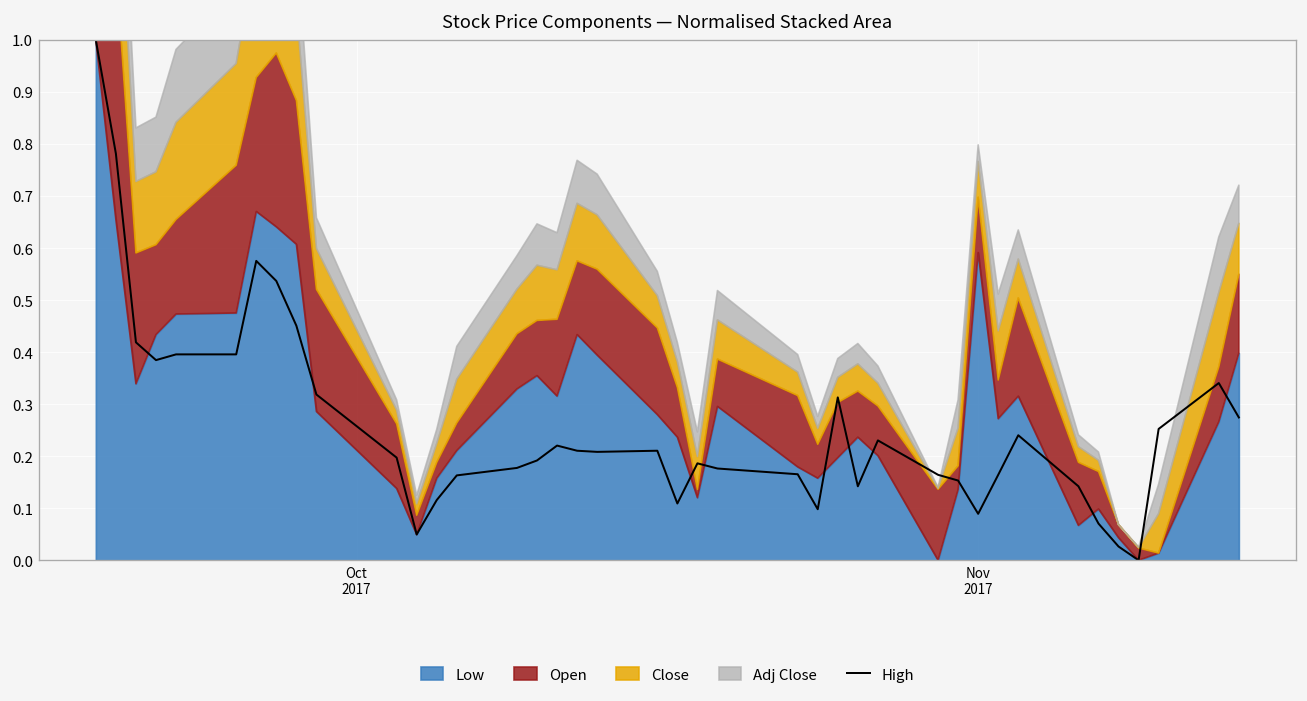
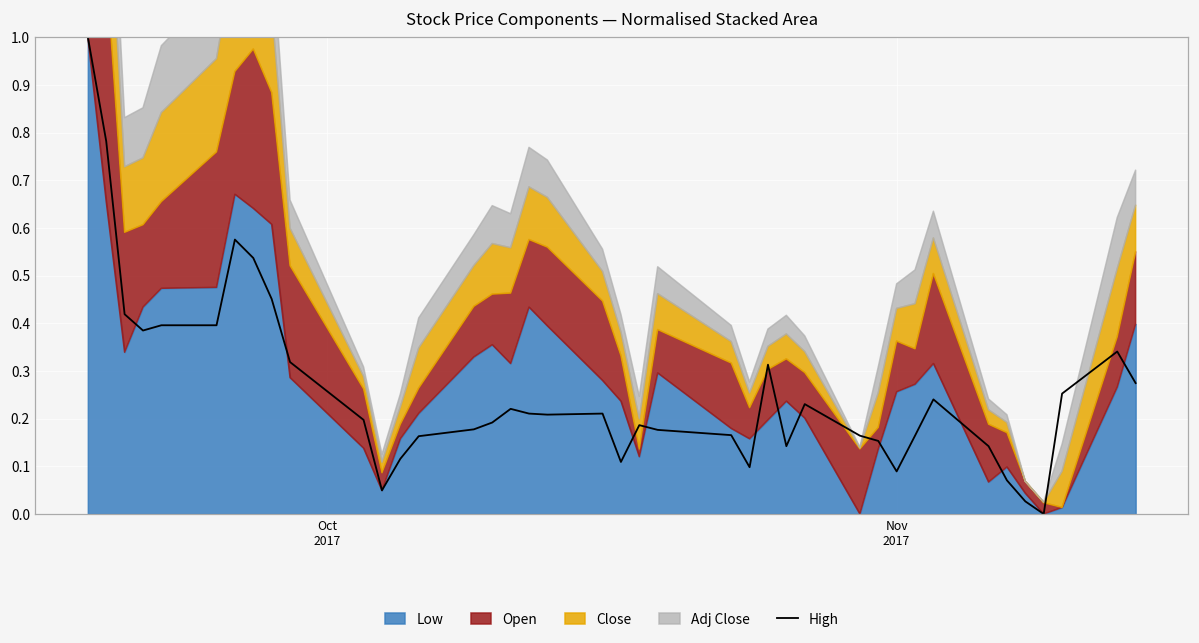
  {
    "Low": {
-     "Nov 2017": 0.59
+     "Nov 2017": 0.26
    },
    "High": {
      "Nov 2017": 0.09
    },
    "Open": {
      "Nov 2017": 0.11
    },
    "Close": {
      "Nov 2017": 0.07
    },
    "Adj Close": {
-     "Nov 2017": 0.03
+     "Nov 2017": 0.05
    }
  }
